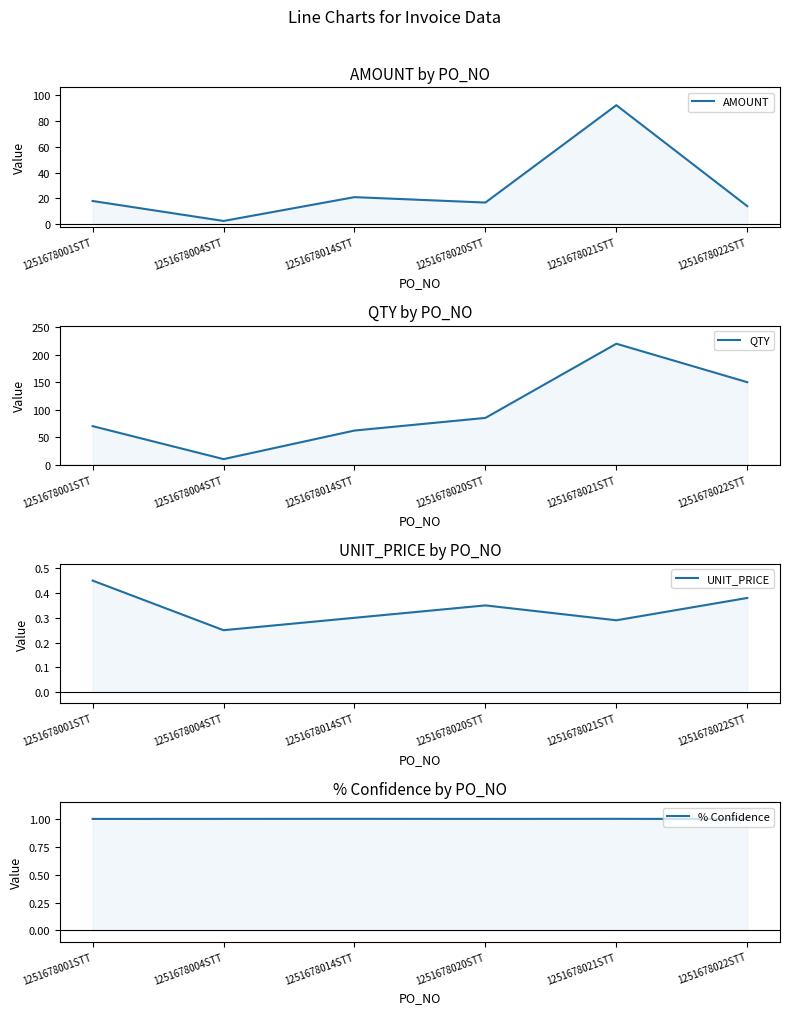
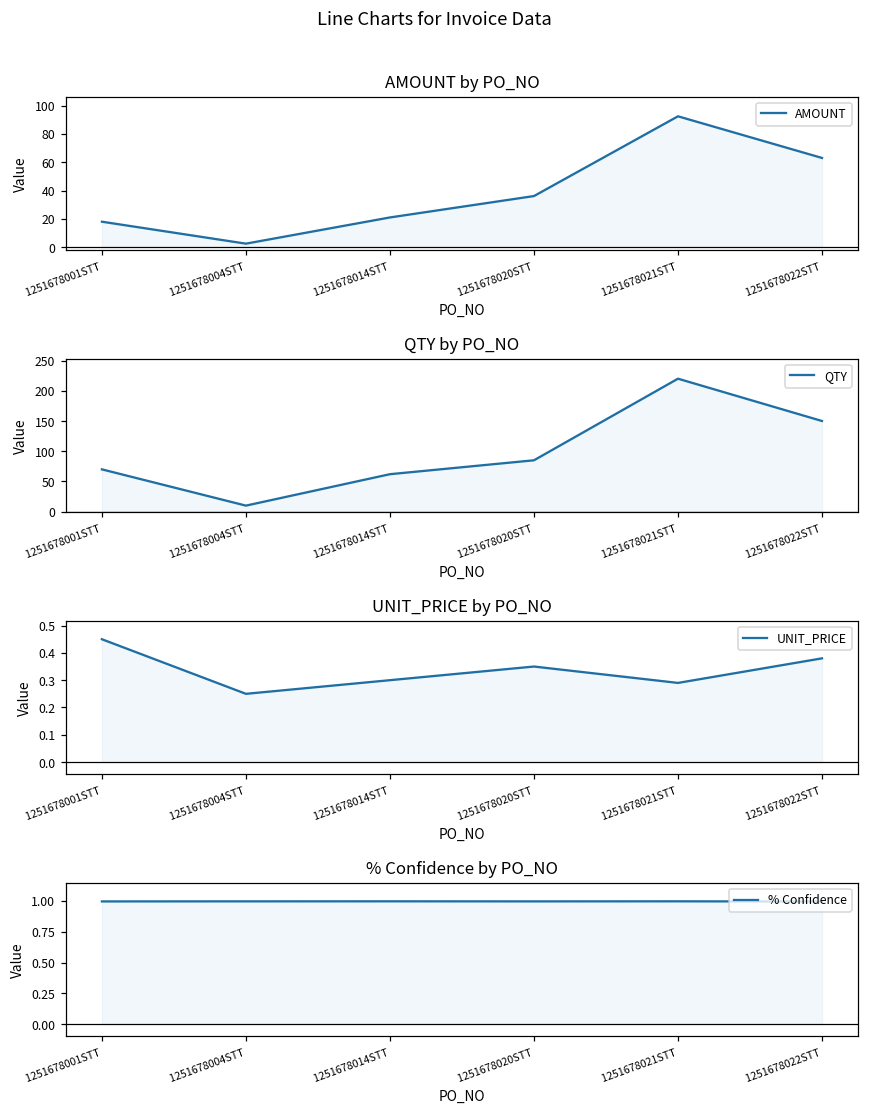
  {
    "AMOUNT by PO_NO": {
      "1251678001STT": 18,
      "1251678004STT": 3,
      "1251678014STT": 21,
-     "1251678020STT": 17,
+     "1251678020STT": 36,
      "1251678021STT": 92,
-     "1251678022STT": 14
+     "1251678022STT": 63
    },
    "QTY by PO_NO": {
      "1251678001STT": 70,
      "1251678004STT": 10,
      "1251678014STT": 60,
      "1251678020STT": 90,
      "1251678021STT": 220,
      "1251678022STT": 150
    },
    "UNIT_PRICE by PO_NO": {
      "1251678001STT": 0.45,
      "1251678004STT": 0.25,
      "1251678014STT": 0.30,
      "1251678020STT": 0.35,
      "1251678021STT": 0.29,
      "1251678022STT": 0.38
    },
    "% Confidence by PO_NO": {
      "1251678001STT": 1.00,
      "1251678004STT": 1.00,
      "1251678014STT": 1.00,
      "1251678020STT": 1.00,
      "1251678021STT": 1.00
    }
  }
